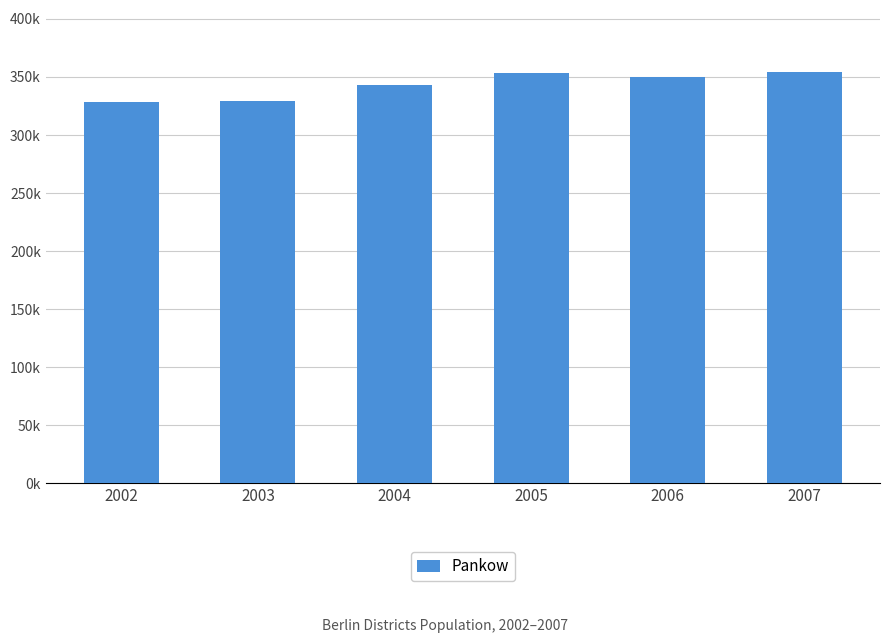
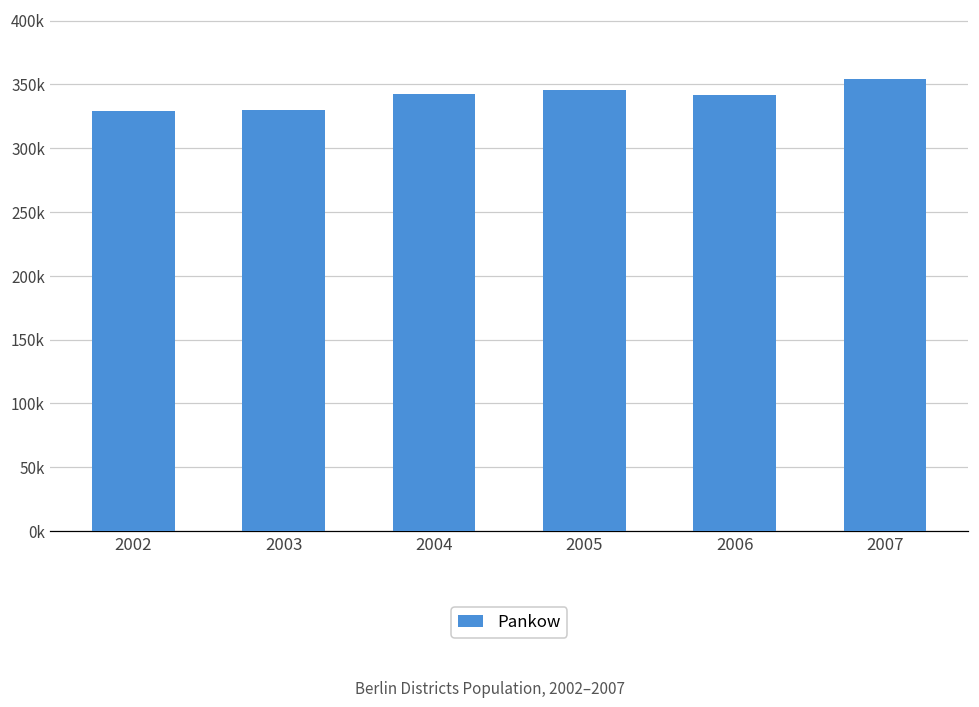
  {
    "2002": 329000,
    "2003": 330000,
    "2004": 343000,
-   "2005": 354000,
-   "2006": 350000,
+   "2005": 346000,
+   "2006": 342000,
    "2007": 355000
  }
